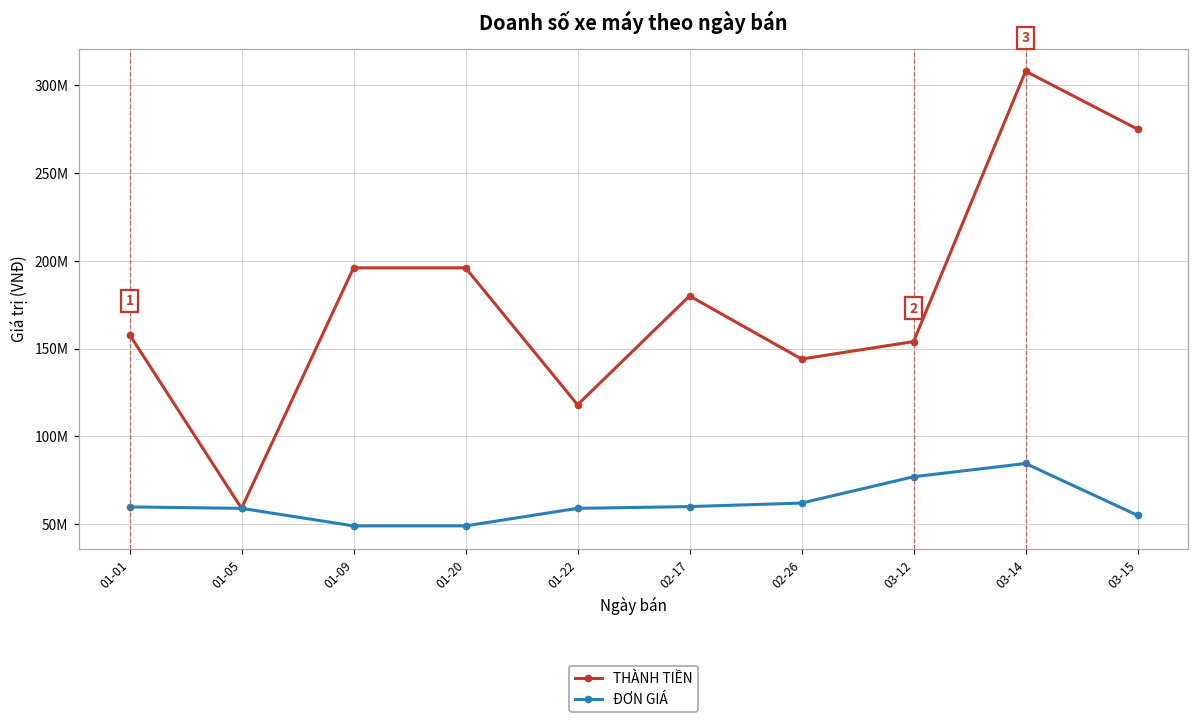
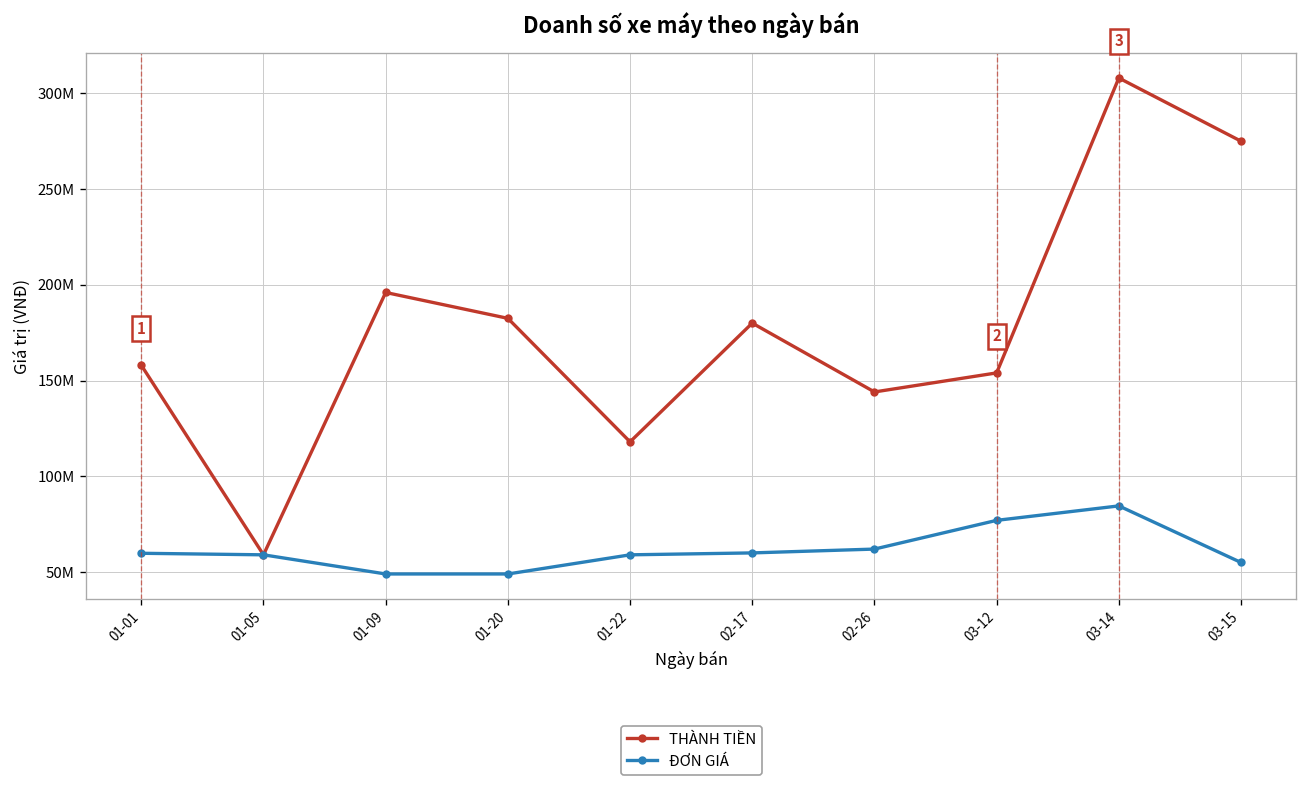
  {
    "THÀNH TIỀN": {
      "01-09": 196000000,
-     "01-20": 196000000,
+     "01-20": 182000000,
      "01-22": 118000000,
      "02-17": 180000000,
      "02-26": 144000000,
      "03-15": 275000000
    },
    "ĐƠN GIÁ": {
      "01-01": 60000000,
      "01-09": 49000000,
      "01-20": 49000000,
      "01-22": 59000000,
      "02-17": 60000000,
      "02-26": 62000000,
      "03-12": 77000000,
      "03-14": 85000000,
      "03-15": 55000000
    }
  }
